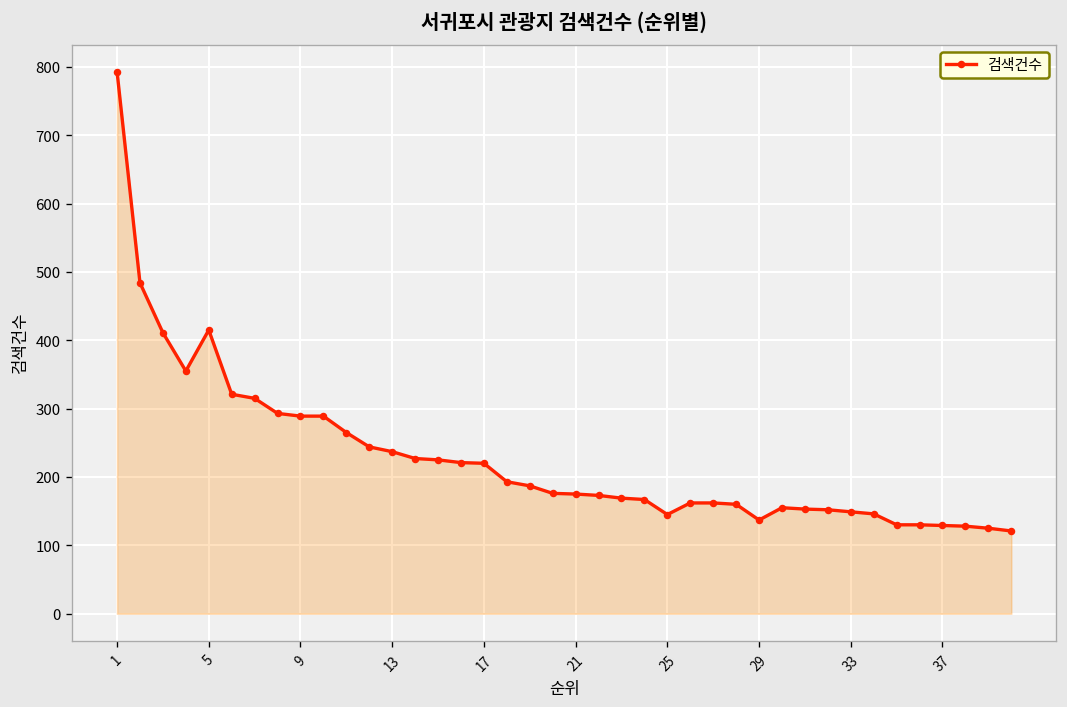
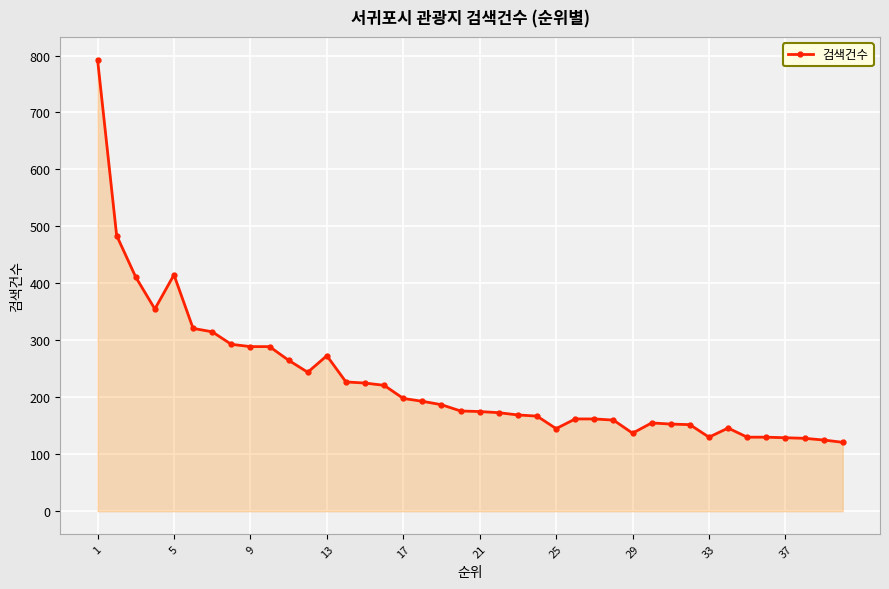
  {
    "1": 790,
    "5": 420,
    "9": 290,
-   "13": 240,
-   "17": 220,
+   "13": 270,
+   "17": 200,
    "21": 180,
    "25": 150,
    "29": 140,
-   "33": 150,
+   "33": 130,
    "37": 130
  }
